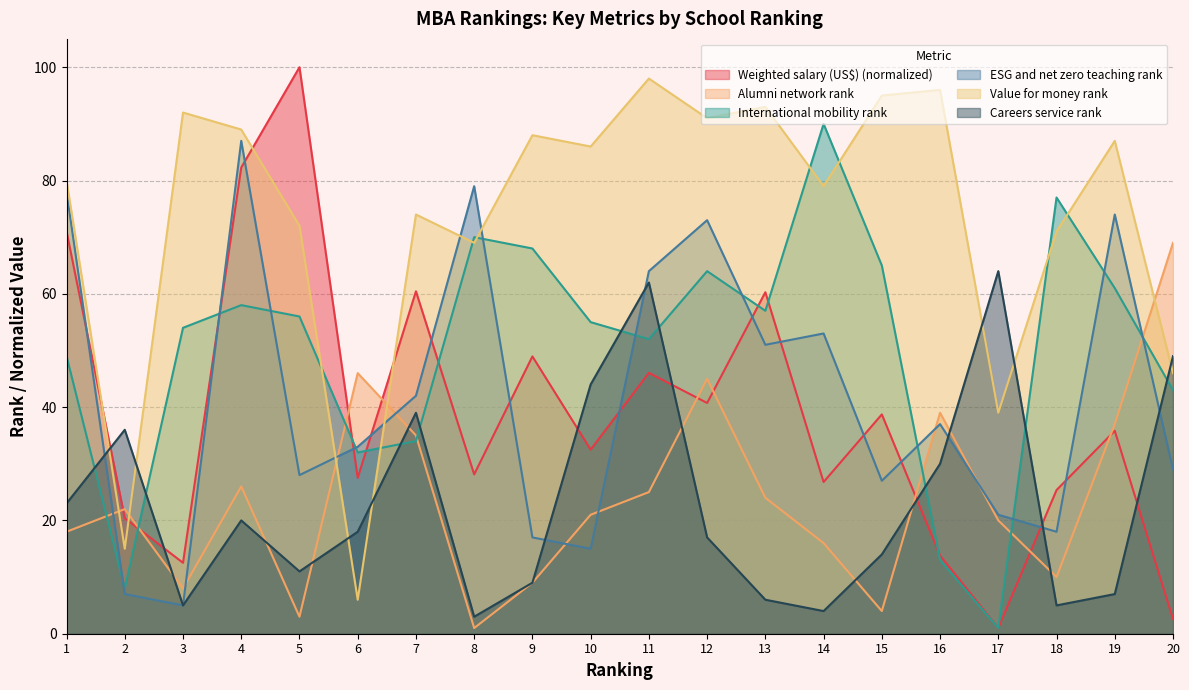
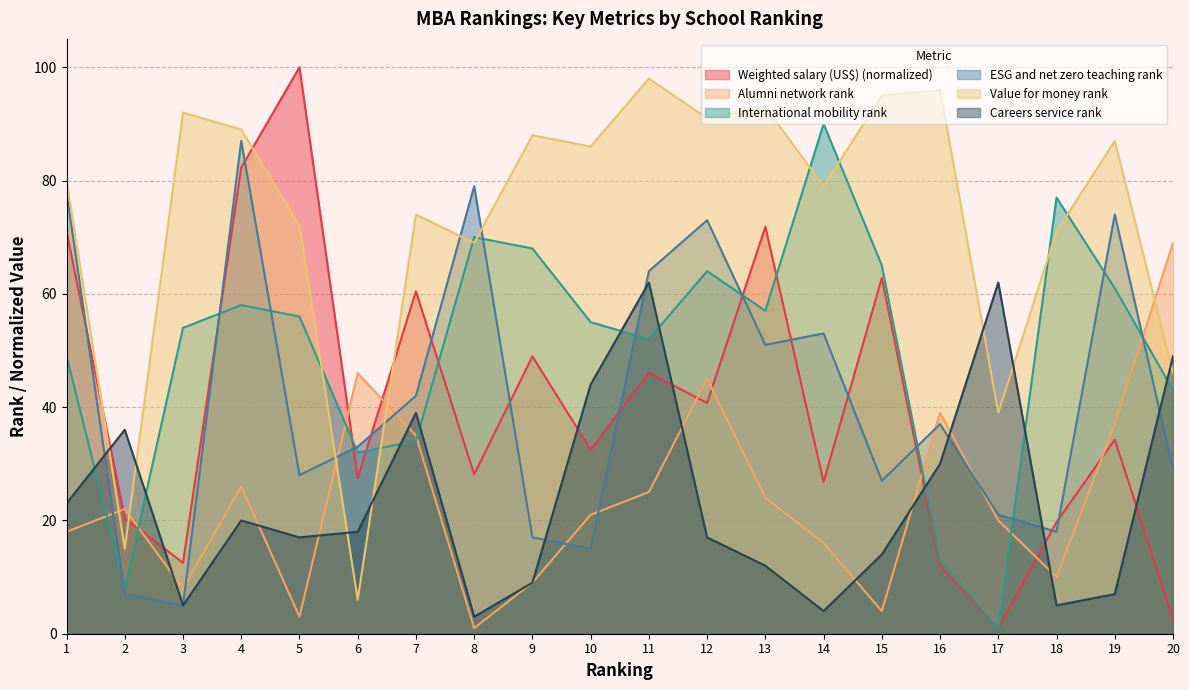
  {
    "Weighted salary (US$) (normalized)": {
      "1": 71,
      "2": 20,
      "3": 13,
      "4": 82,
      "5": 100,
      "6": 28,
      "7": 60,
      "8": 28,
      "9": 49,
      "10": 32,
      "11": 46,
      "12": 41,
-     "13": 60,
+     "13": 72,
      "14": 27,
-     "15": 39,
-     "16": 14,
-     "18": 25,
-     "19": 36,
+     "15": 63,
+     "16": 12,
+     "18": 20,
+     "19": 34,
      "20": 3
    },
    "Careers service rank": {
      "1": 23,
      "2": 36,
      "4": 20,
-     "5": 11,
+     "5": 17,
      "6": 18,
      "7": 39,
      "8": 3,
      "10": 44,
      "11": 62,
      "12": 17,
-     "13": 6,
+     "13": 12,
      "14": 4,
      "15": 14,
      "16": 30,
-     "17": 64,
+     "17": 62,
      "18": 5,
      "19": 7,
      "20": 49
    }
  }
